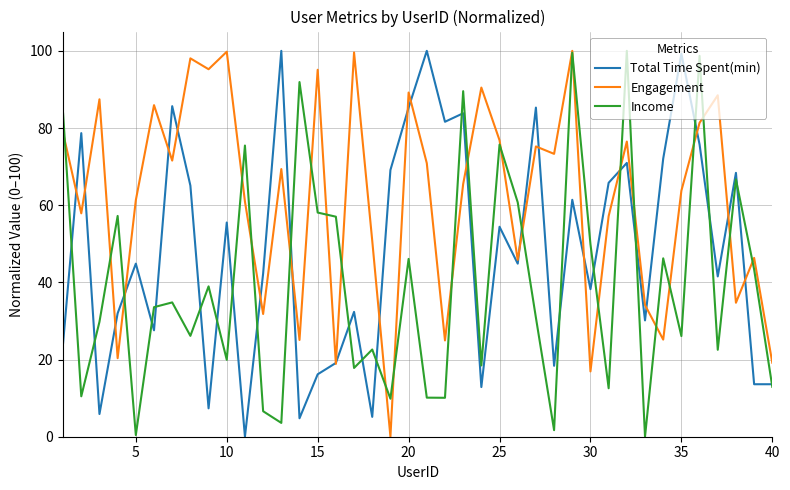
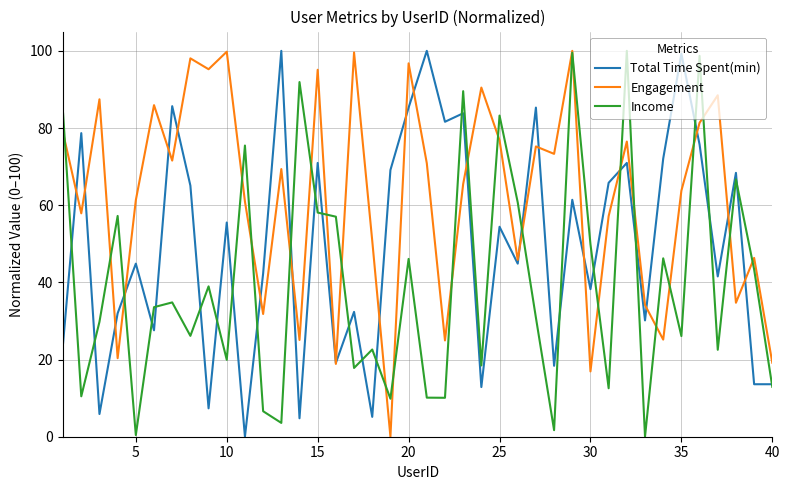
  {
    "Total Time Spent(min)": {
      "5": 45,
      "10": 56,
-     "15": 16,
+     "15": 71,
      "20": 85,
      "25": 54,
      "30": 38,
      "40": 14
    },
    "Engagement": {
      "5": 61,
      "10": 100,
      "15": 95,
-     "20": 89,
+     "20": 97,
      "25": 77,
      "30": 17,
      "35": 64,
      "40": 19
    },
    "Income": {
      "5": 0,
      "10": 20,
      "15": 58,
      "20": 46,
-     "25": 76,
+     "25": 83,
      "30": 50,
      "35": 26,
      "40": 13
    }
  }
